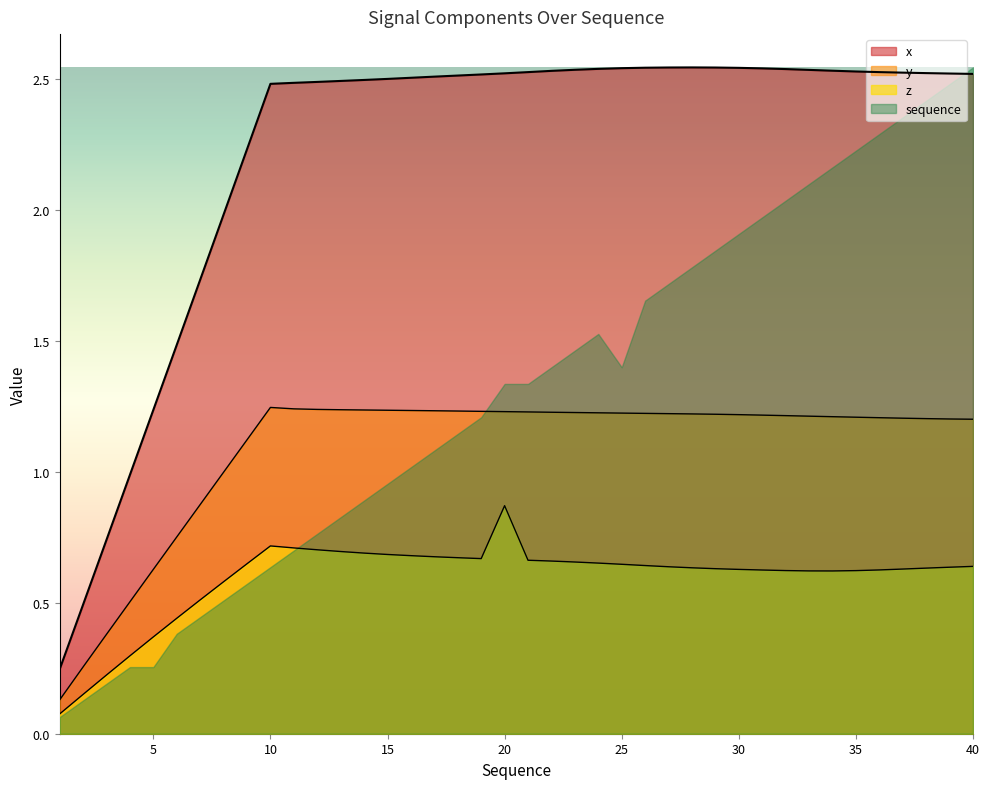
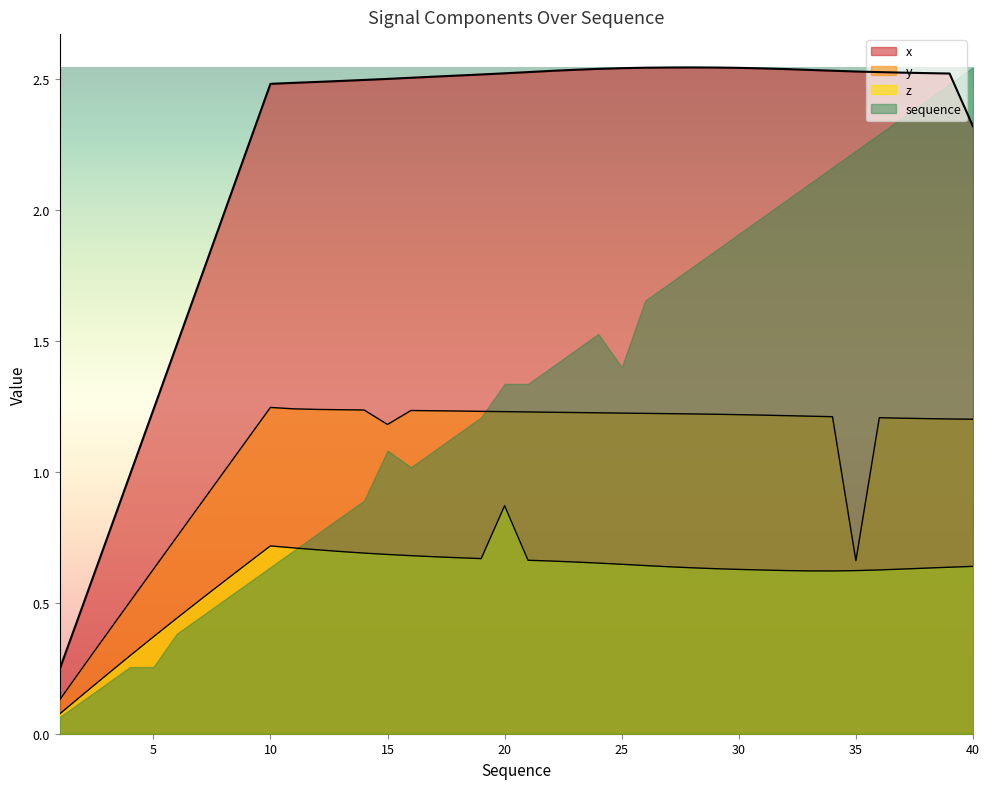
  {
    "x": {
      "5": 1.24,
      "10": 2.48,
      "15": 2.50,
      "20": 2.52,
      "25": 2.54,
      "30": 2.54,
      "35": 2.53,
-     "40": 2.52
+     "40": 2.32
    },
    "y": {
      "5": 0.63,
      "10": 1.24,
-     "15": 1.23,
+     "15": 1.18,
      "20": 1.23,
      "25": 1.22,
      "30": 1.22,
-     "35": 1.21,
+     "35": 0.66,
      "40": 1.20
    },
    "z": {
      "5": 0.37,
      "10": 0.72,
      "15": 0.68,
      "20": 0.87,
      "25": 0.65,
      "30": 0.63,
      "35": 0.62,
      "40": 0.64
    },
    "sequence": {
      "5": 0.25,
      "10": 0.64,
-     "15": 0.95,
+     "15": 1.08,
      "20": 1.33,
      "25": 1.40,
      "30": 1.91,
      "35": 2.22,
      "40": 2.54
    }
  }
